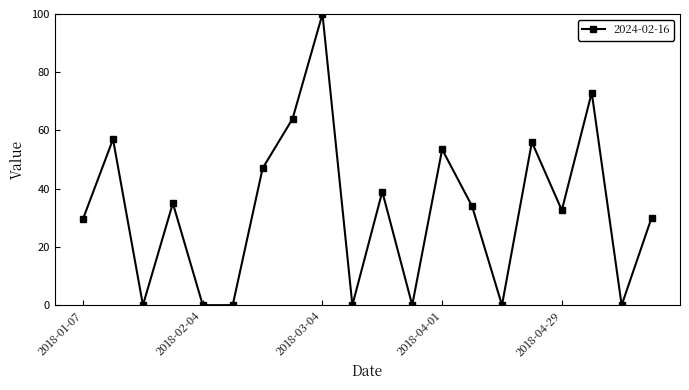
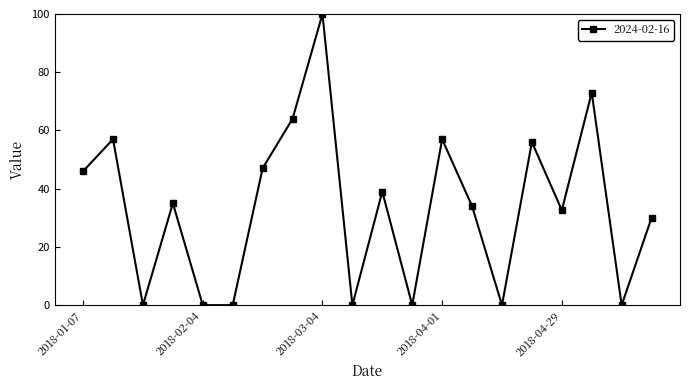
  {
-   "2018-01-07": 30,
+   "2018-01-07": 46,
    "2018-02-04": 0,
    "2018-03-04": 100,
-   "2018-04-01": 54,
+   "2018-04-01": 57,
    "2018-04-29": 33
  }
